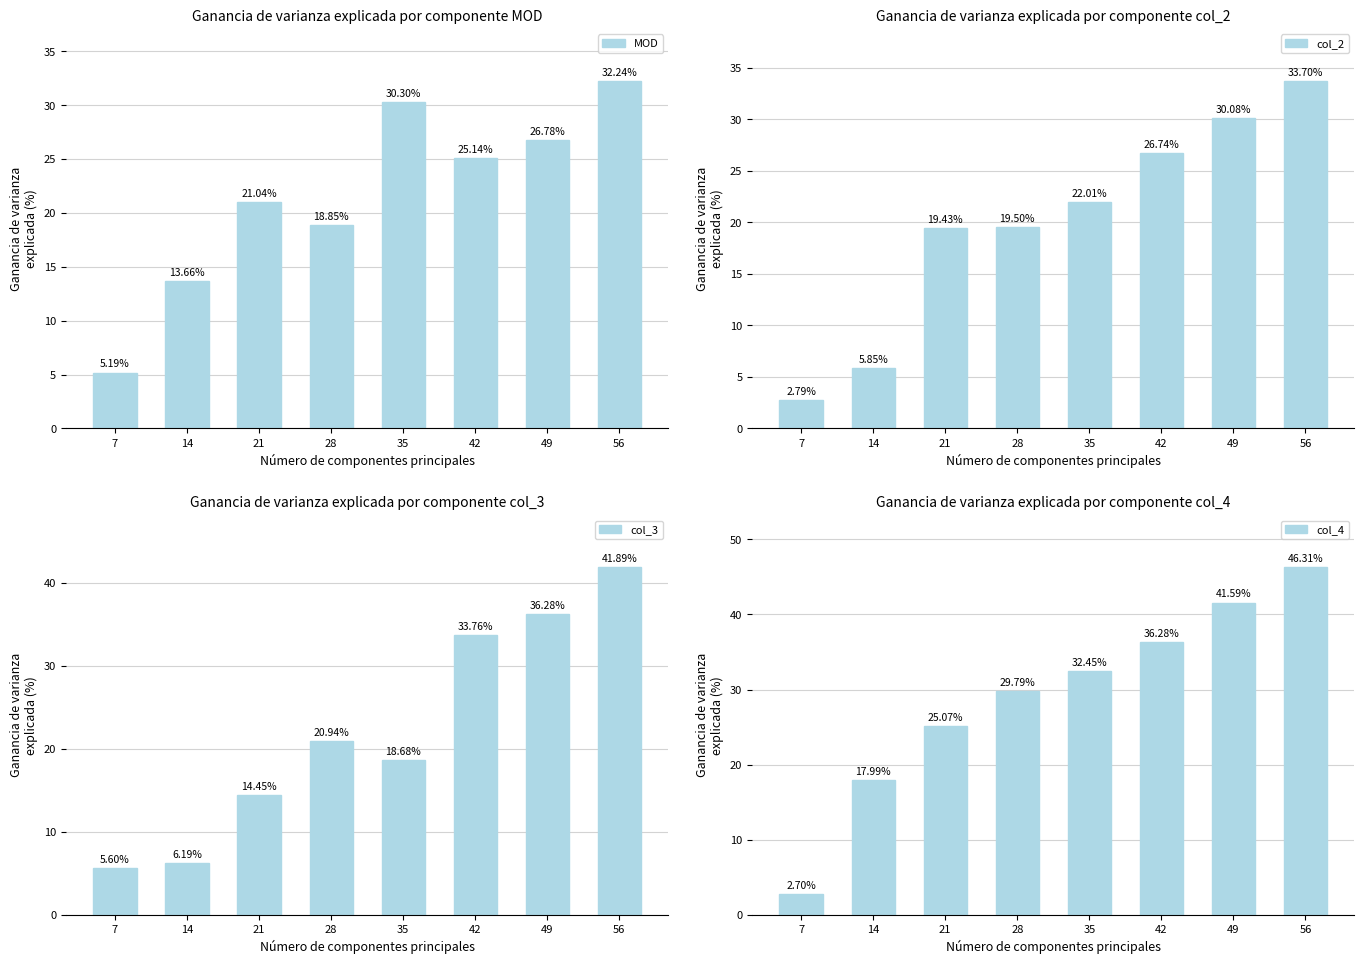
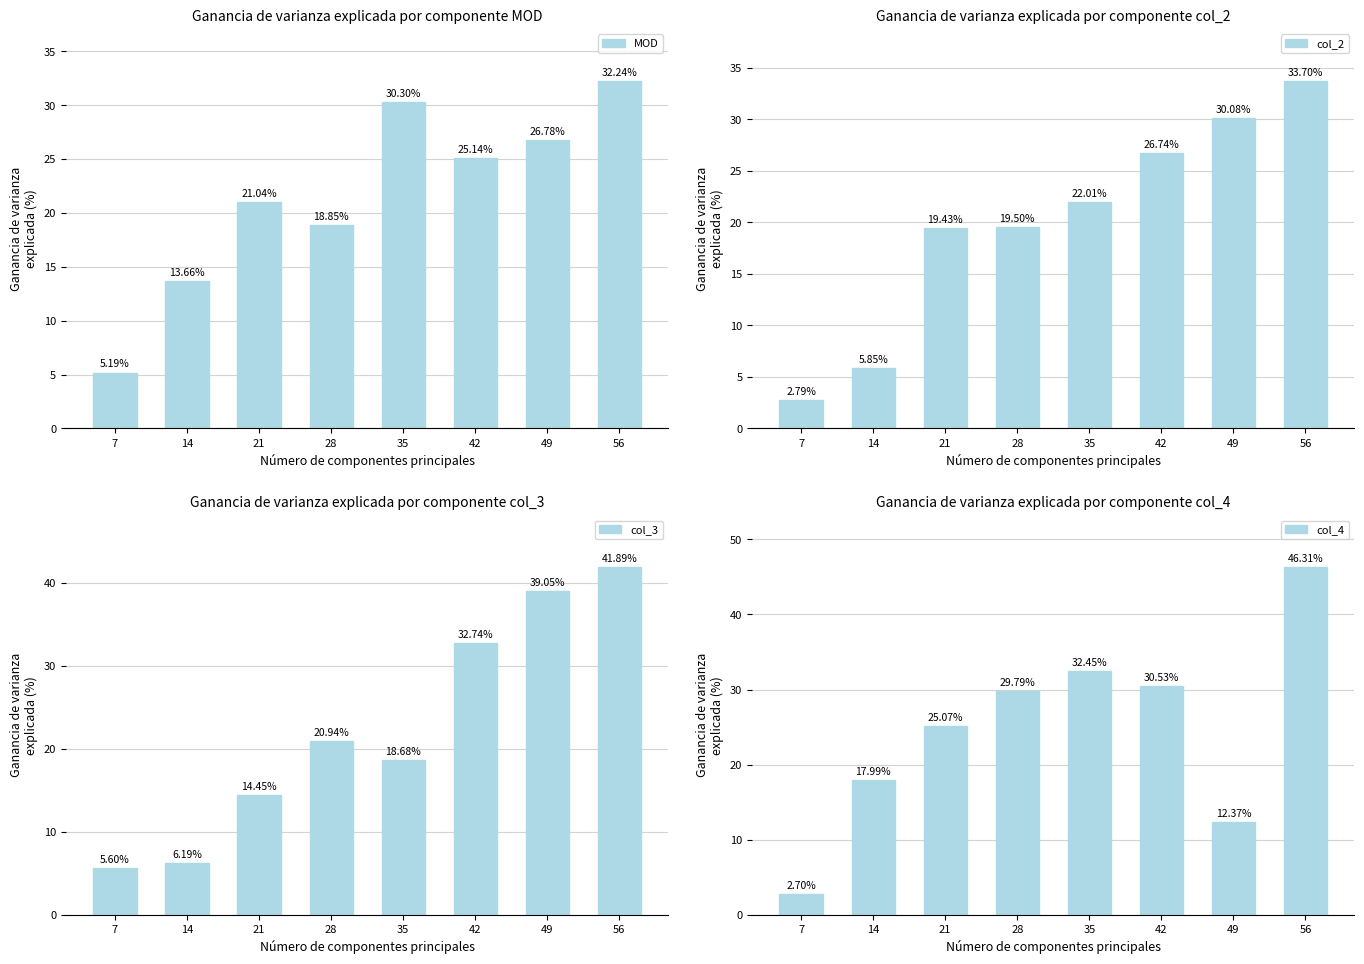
  {
    "Ganancia de varianza explicada por componente MOD": {
      "7": "5.19%",
      "14": "13.66%",
      "21": "21.04%",
      "28": "18.85%",
      "35": "30.30%",
      "42": "25.14%",
      "49": "26.78%",
      "56": "32.24%"
    },
    "Ganancia de varianza explicada por componente col_2": {
      "7": "2.79%",
      "14": "5.85%",
      "21": "19.43%",
      "28": "19.50%",
      "35": "22.01%",
      "42": "26.74%",
      "49": "30.08%",
      "56": "33.70%"
    },
    "Ganancia de varianza explicada por componente col_3": {
      "7": "5.60%",
      "14": "6.19%",
      "21": "14.45%",
      "28": "20.94%",
      "35": "18.68%",
-     "42": "33.76%",
-     "49": "36.28%",
+     "42": "32.74%",
+     "49": "39.05%",
      "56": "41.89%"
    },
    "Ganancia de varianza explicada por componente col_4": {
      "7": "2.70%",
      "14": "17.99%",
      "21": "25.07%",
      "28": "29.79%",
      "35": "32.45%",
-     "42": "36.28%",
-     "49": "41.59%",
+     "42": "30.53%",
+     "49": "12.37%",
      "56": "46.31%"
    }
  }
